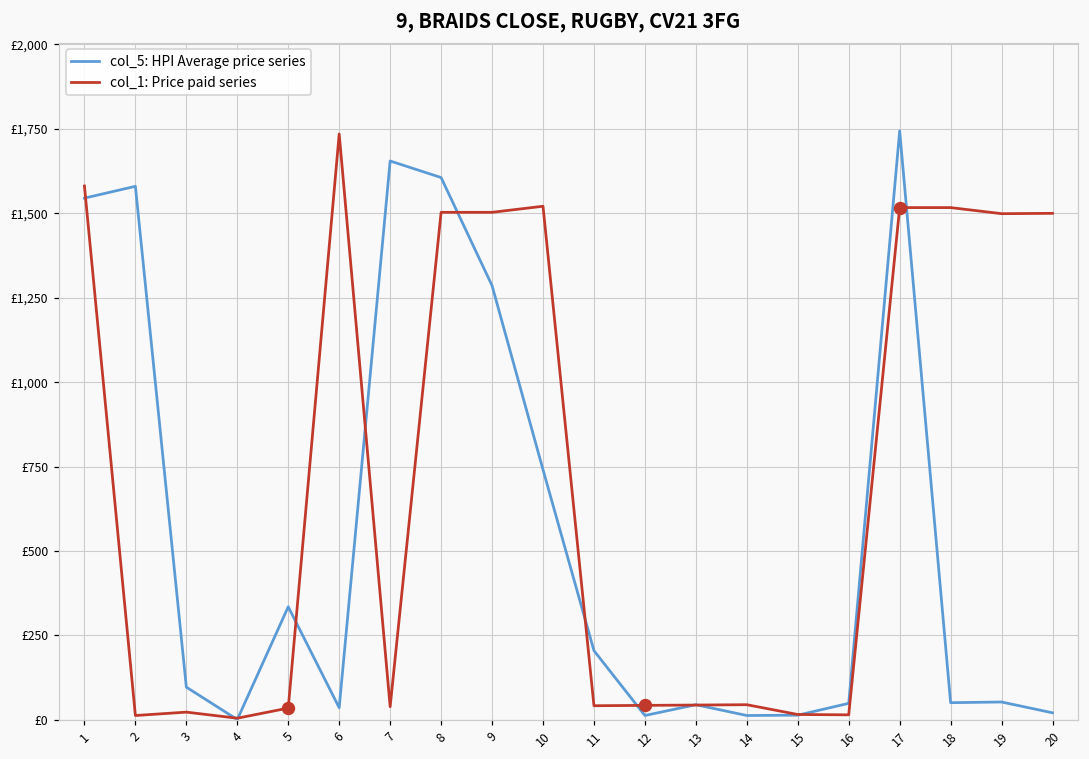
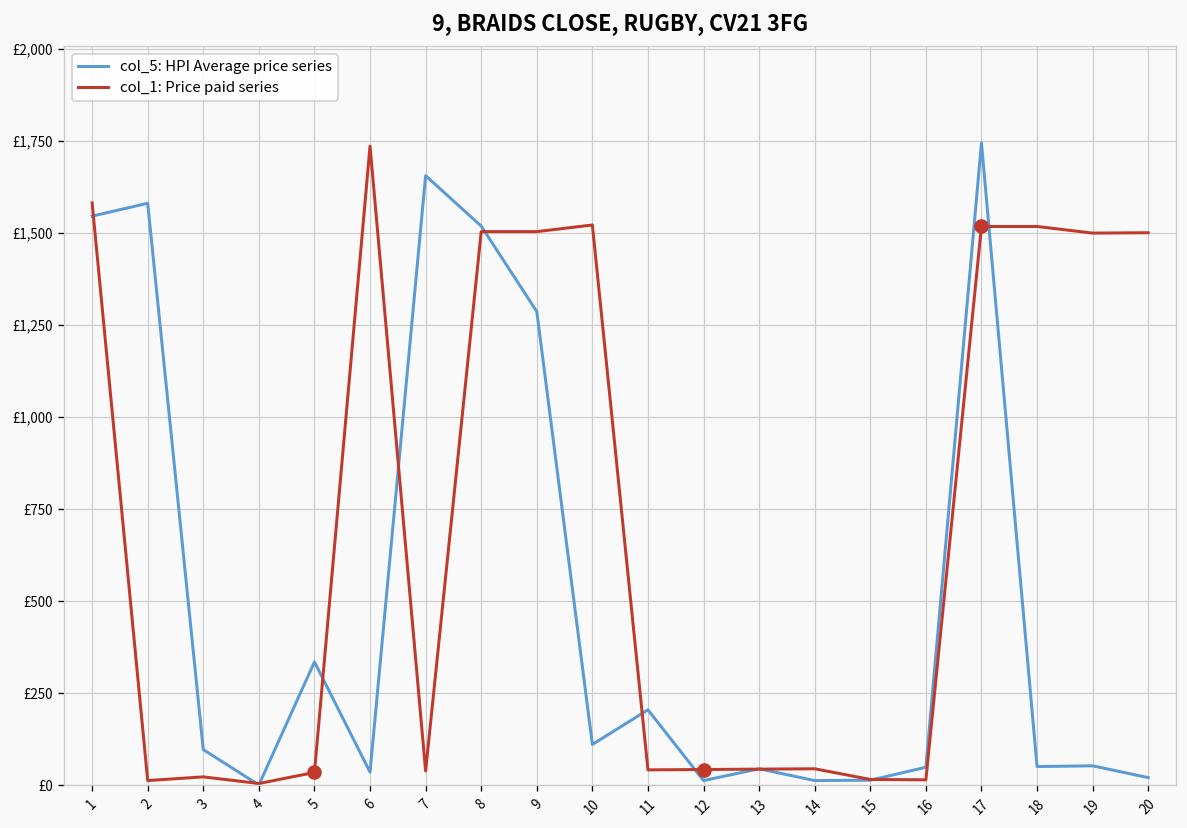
  {
    "col_5: HPI Average price series": {
      "1": "£1,550",
      "2": "£1,580",
      "3": "£100",
      "5": "£340",
      "6": "£40",
      "7": "£1,660",
-     "8": "£1,610",
+     "8": "£1,520",
      "9": "£1,290",
-     "10": "£740",
+     "10": "£110",
      "11": "£210",
      "12": "£10",
      "14": "£10",
      "16": "£50",
      "17": "£1,740",
      "18": "£50",
      "19": "£50",
      "20": "£20"
    }
  }
